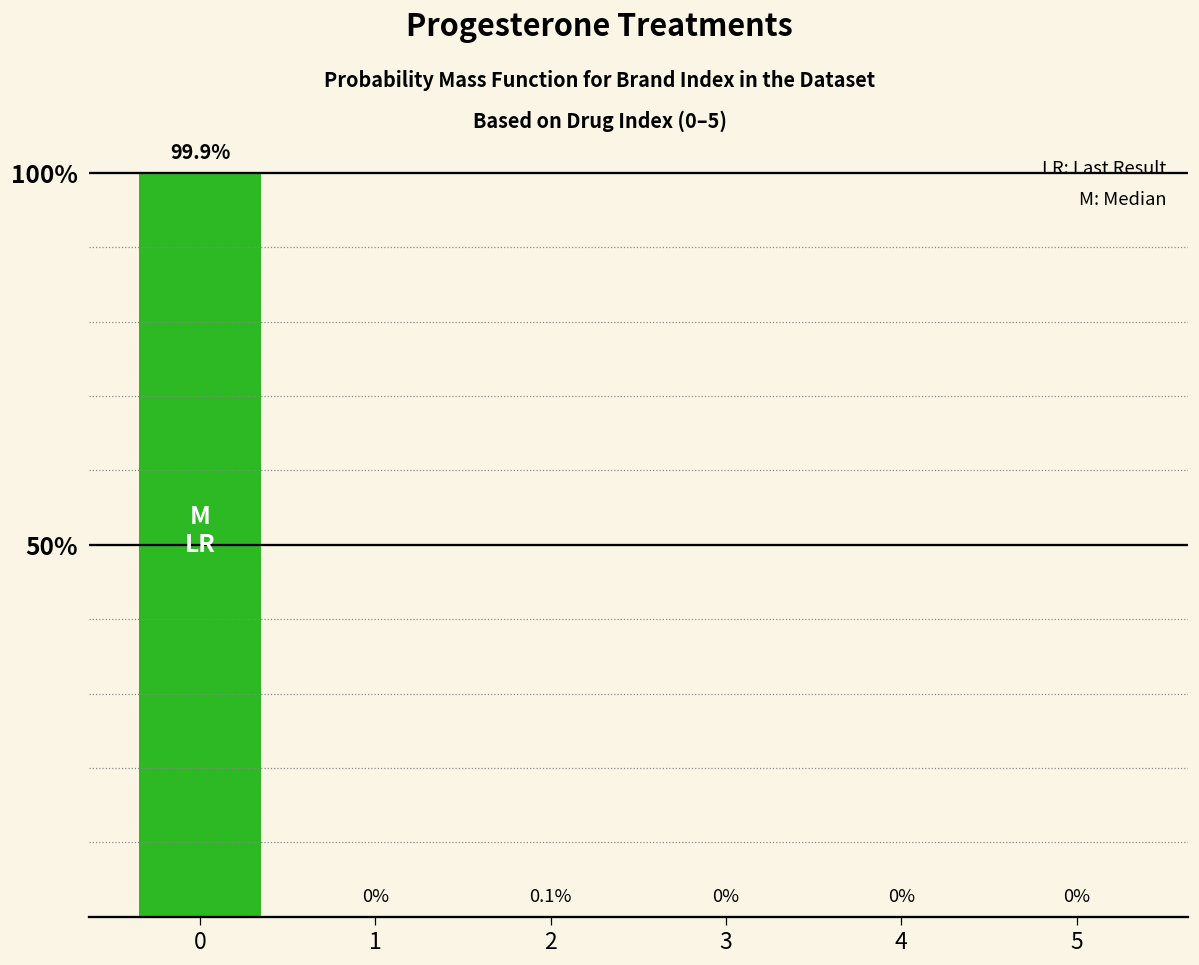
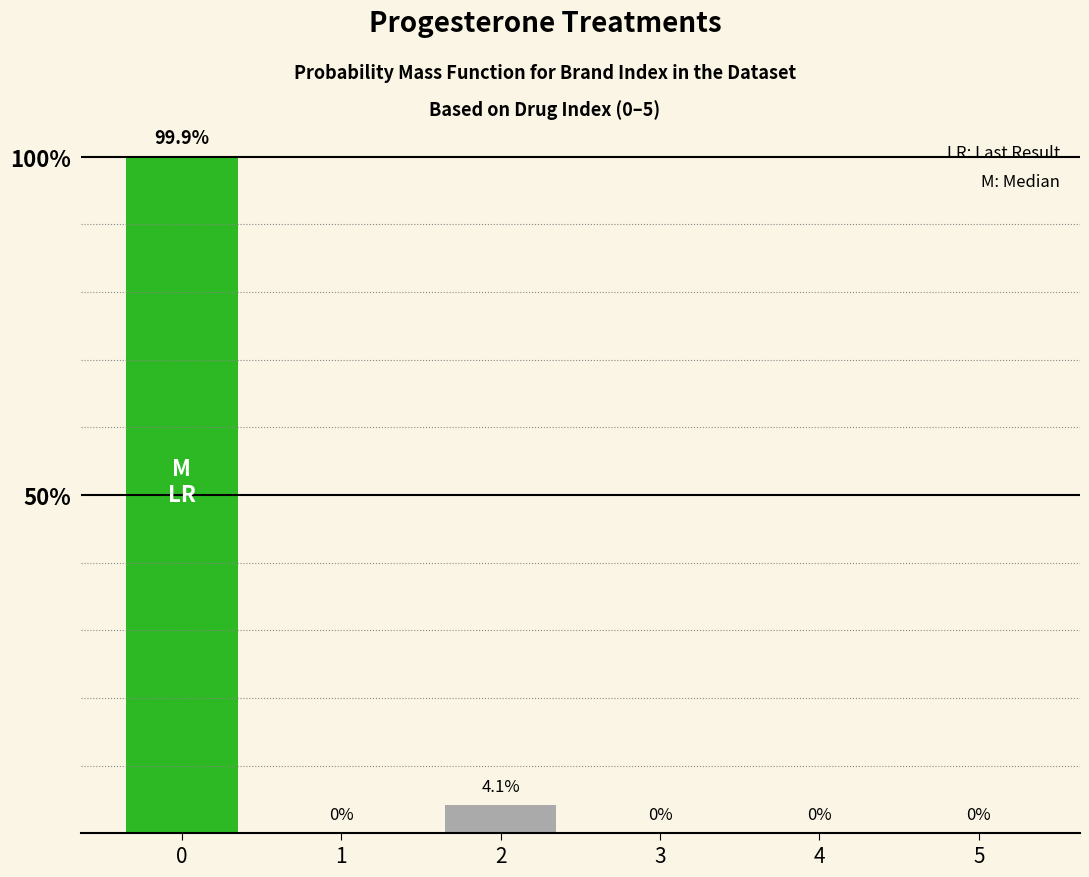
  {
    "0": "99.9%",
    "1": "0%",
-   "2": "0.1%",
+   "2": "4.1%",
    "3": "0%",
    "4": "0%",
    "5": "0%"
  }
